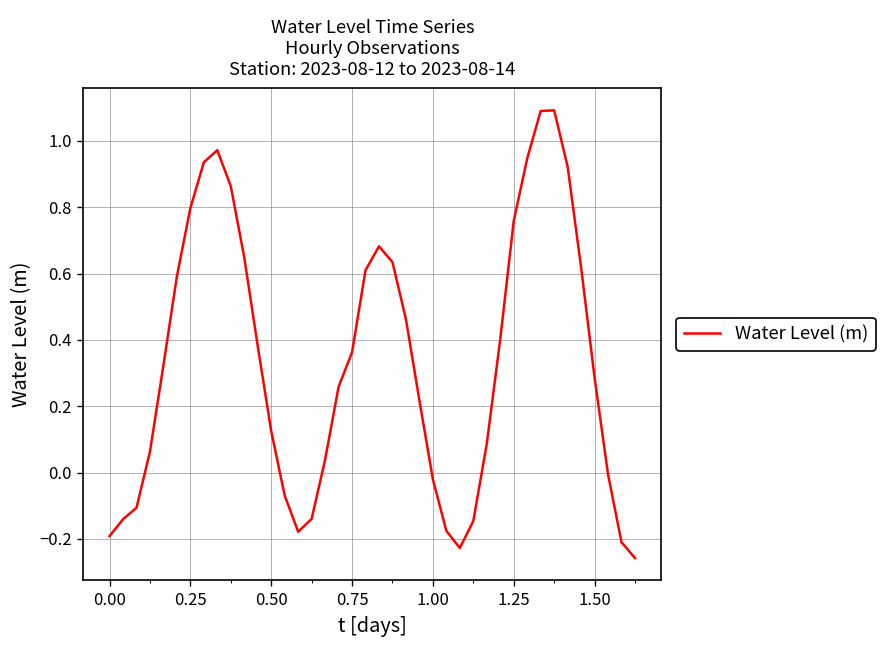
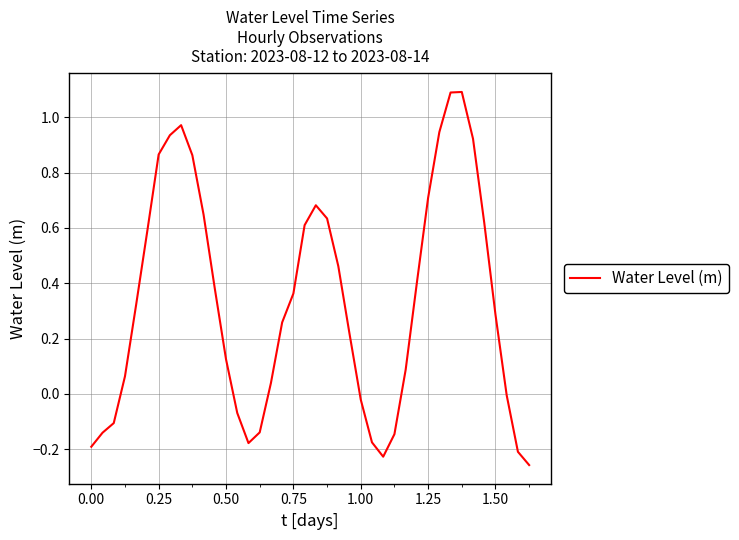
  {
    "0.00": -0.19,
-   "0.25": 0.80,
+   "0.25": 0.87,
    "0.50": 0.13,
    "0.75": 0.36,
    "1.00": -0.02,
-   "1.25": 0.76,
+   "1.25": 0.71,
    "1.50": 0.29
  }
